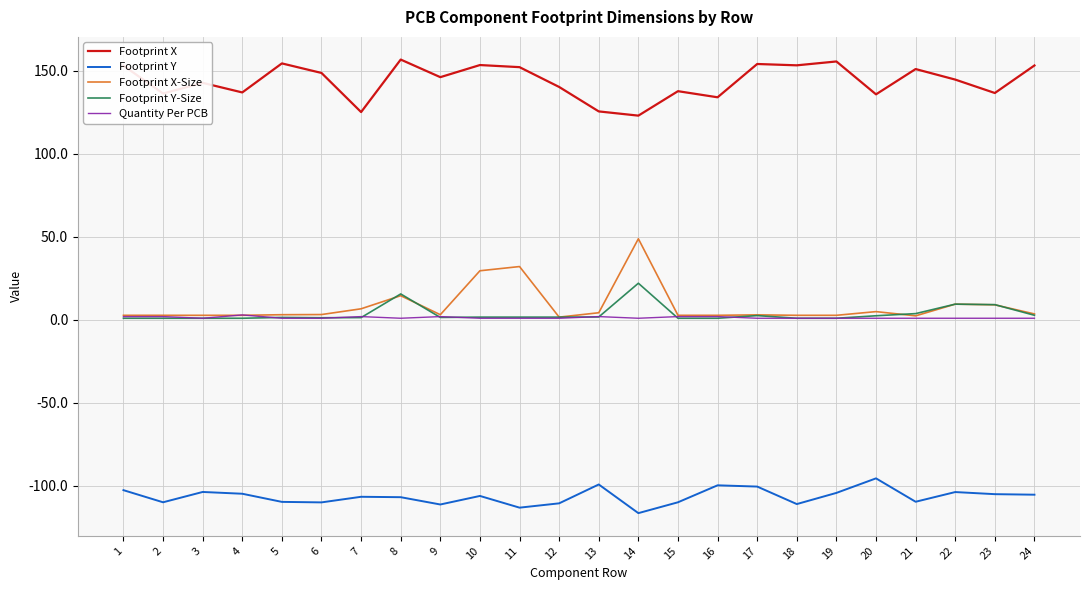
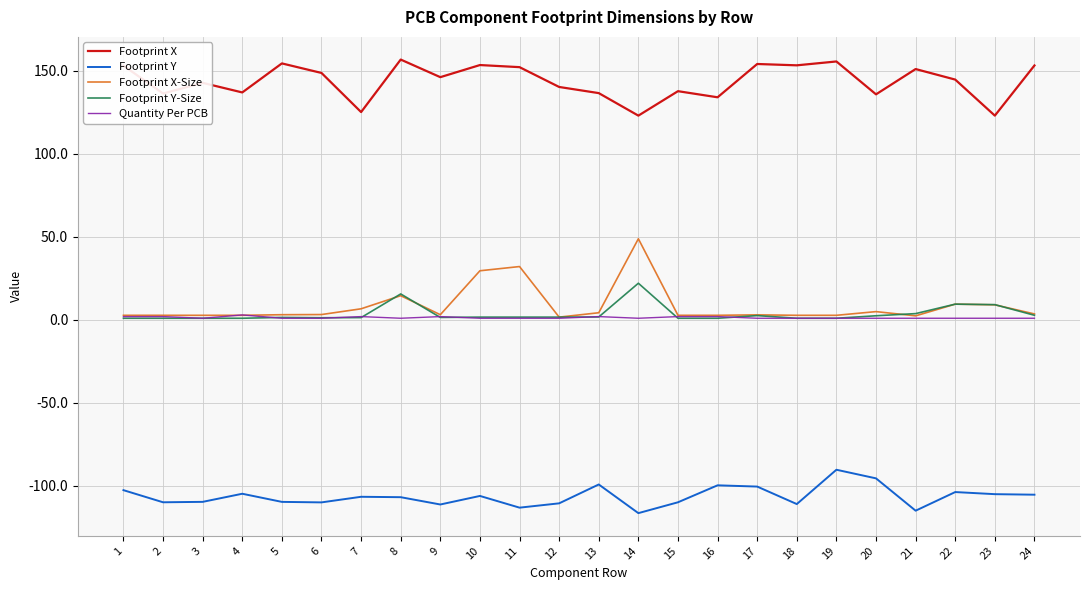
  {
    "Footprint X": {
      "4": 137,
      "5": 155,
      "6": 149,
      "7": 125,
      "8": 157,
      "9": 146,
      "10": 154,
      "11": 152,
      "12": 140,
-     "13": 126,
+     "13": 137,
      "14": 123,
      "15": 138,
      "16": 134,
      "17": 154,
      "18": 153,
      "19": 156,
      "20": 136,
      "21": 151,
      "22": 145,
-     "23": 137,
+     "23": 123,
      "24": 153
    },
    "Footprint Y": {
      "1": -103,
      "2": -110,
-     "3": -104,
+     "3": -110,
      "4": -105,
      "5": -110,
      "6": -110,
      "7": -107,
      "8": -107,
      "9": -111,
      "10": -106,
      "11": -113,
      "12": -111,
      "13": -99,
      "14": -116,
      "15": -110,
      "16": -100,
      "17": -100,
      "18": -111,
-     "19": -104,
+     "19": -90,
      "20": -95,
-     "21": -110,
+     "21": -115,
      "22": -104,
      "23": -105,
      "24": -105
    },
    "Footprint X-Size": {
      "3": 3,
      "5": 3,
      "6": 3,
      "7": 7,
      "10": 30,
      "11": 32,
      "13": 4,
      "14": 49,
      "18": 3,
      "19": 3,
      "20": 5
    },
    "Footprint Y-Size": {
      "4": 1,
      "14": 22
    },
    "Quantity Per PCB": {
      "8": 1,
      "14": 1,
      "17": 1,
      "22": 1,
      "23": 1,
      "24": 1
    }
  }
